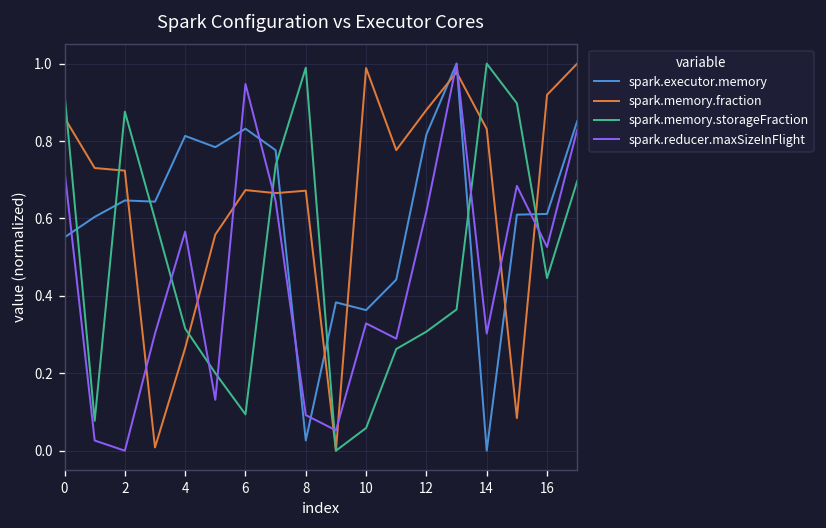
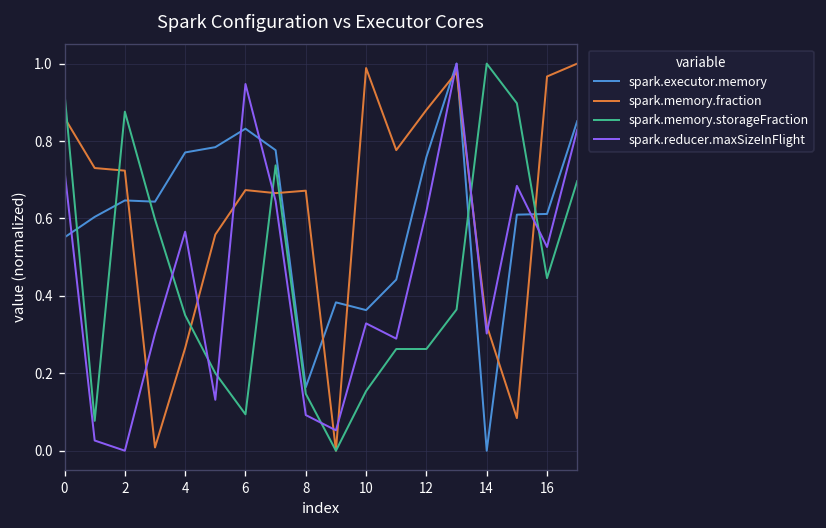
  {
    "spark.executor.memory": {
      "0": 0.55,
      "2": 0.65,
-     "4": 0.81,
+     "4": 0.77,
      "6": 0.83,
-     "8": 0.03,
+     "8": 0.16,
      "10": 0.36,
-     "12": 0.82,
+     "12": 0.76,
      "14": 0.00,
      "16": 0.61
    },
    "spark.memory.fraction": {
      "0": 0.86,
      "2": 0.72,
      "4": 0.27,
      "6": 0.67,
      "8": 0.67,
      "10": 0.99,
      "12": 0.88,
-     "14": 0.83,
-     "16": 0.92
+     "14": 0.32,
+     "16": 0.97
    },
    "spark.memory.storageFraction": {
      "0": 0.92,
      "2": 0.88,
-     "4": 0.32,
+     "4": 0.35,
      "6": 0.09,
-     "8": 0.99,
-     "10": 0.06,
-     "12": 0.31,
+     "8": 0.15,
+     "10": 0.15,
+     "12": 0.26,
      "14": 1.00,
      "16": 0.45
    },
    "spark.reducer.maxSizeInFlight": {
      "0": 0.72,
      "2": 0.00,
      "4": 0.57,
      "6": 0.95,
      "8": 0.09,
      "10": 0.33,
      "12": 0.62,
      "14": 0.30,
      "16": 0.53
    }
  }
